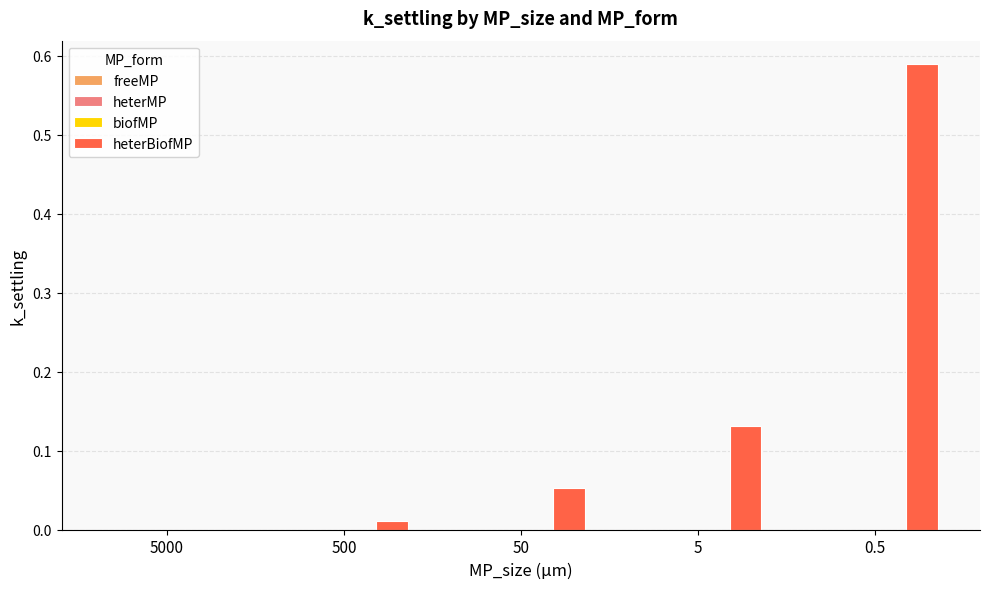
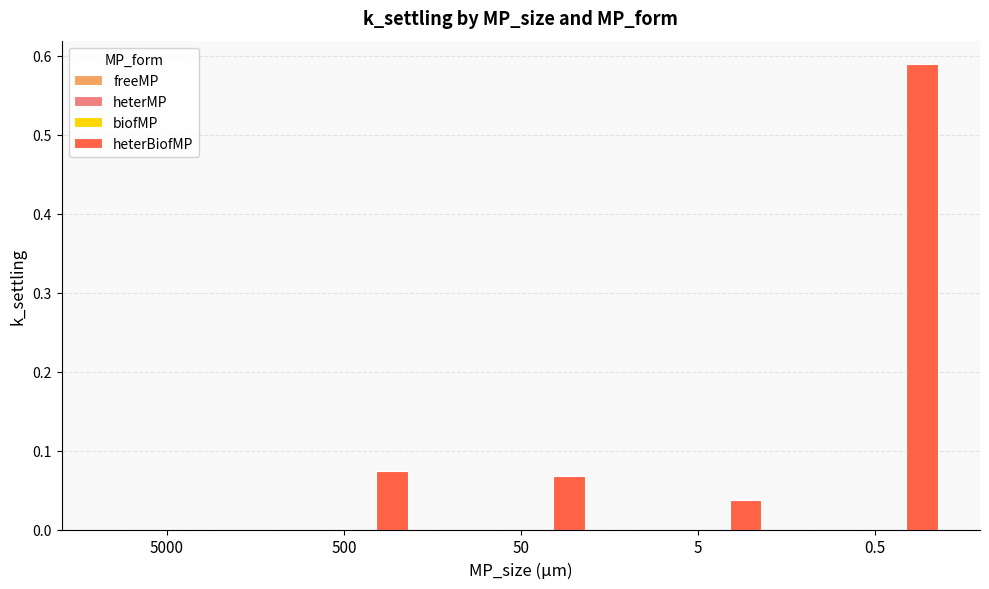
  {
    "biofMP": {
      "5000": 0.00
    },
    "heterBiofMP": {
      "5000": 0.00,
-     "500": 0.01,
-     "50": 0.05,
-     "5": 0.13,
+     "500": 0.07,
+     "50": 0.07,
+     "5": 0.04,
      "0.5": 0.59
    }
  }
